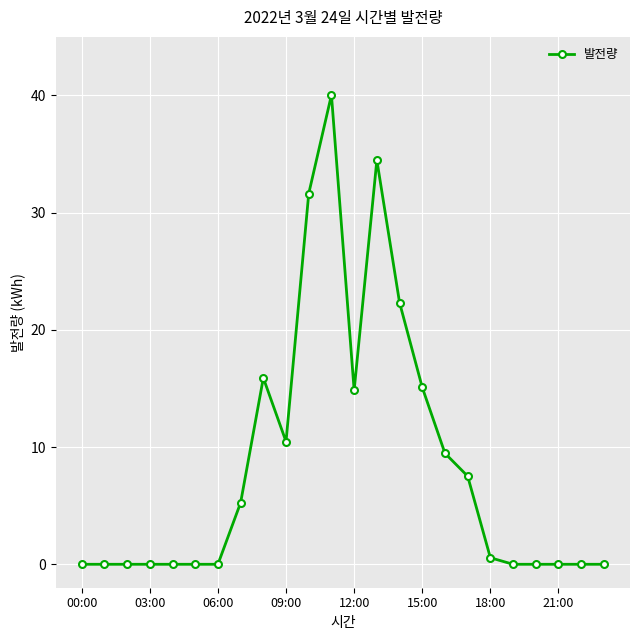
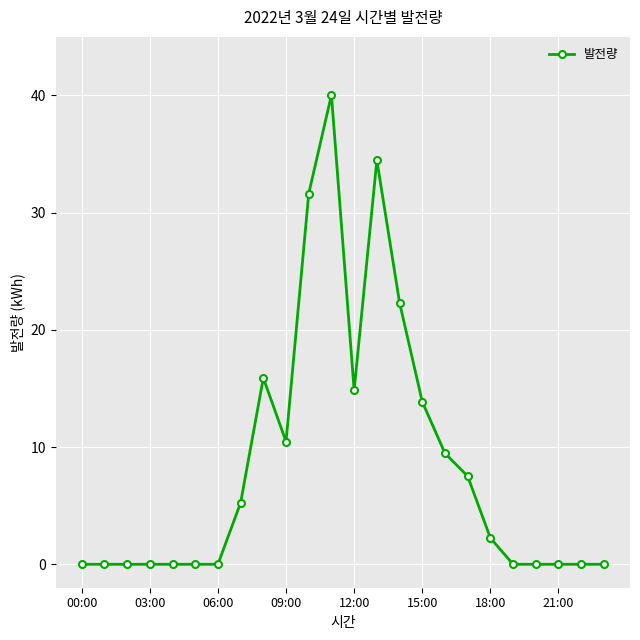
  {
    "00:00": 0.0,
    "03:00": 0.0,
    "06:00": 0.0,
    "09:00": 10.5,
    "12:00": 14.8,
-   "15:00": 15.1,
-   "18:00": 0.6,
+   "15:00": 13.9,
+   "18:00": 2.2,
    "21:00": 0.0
  }
